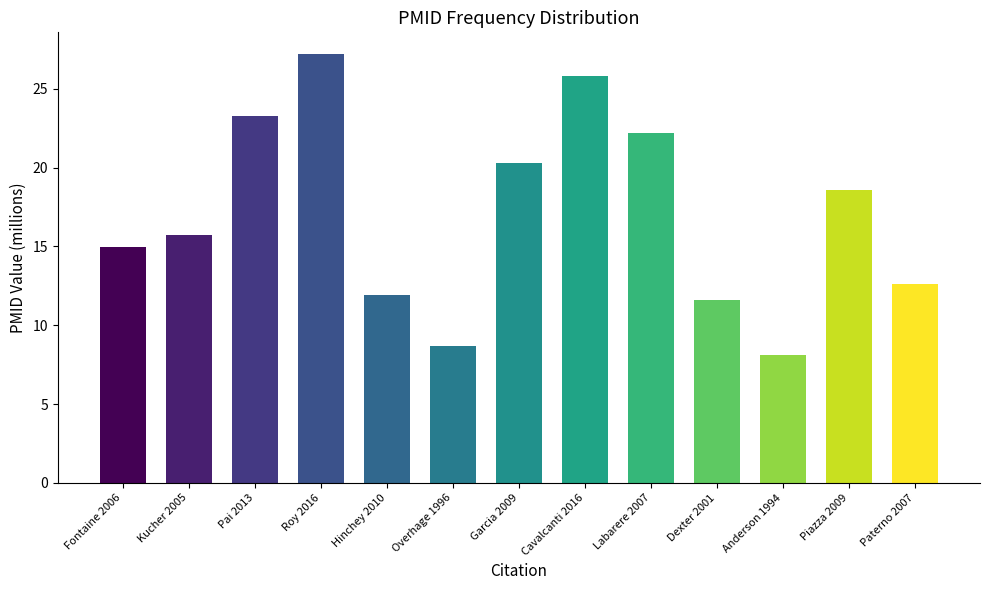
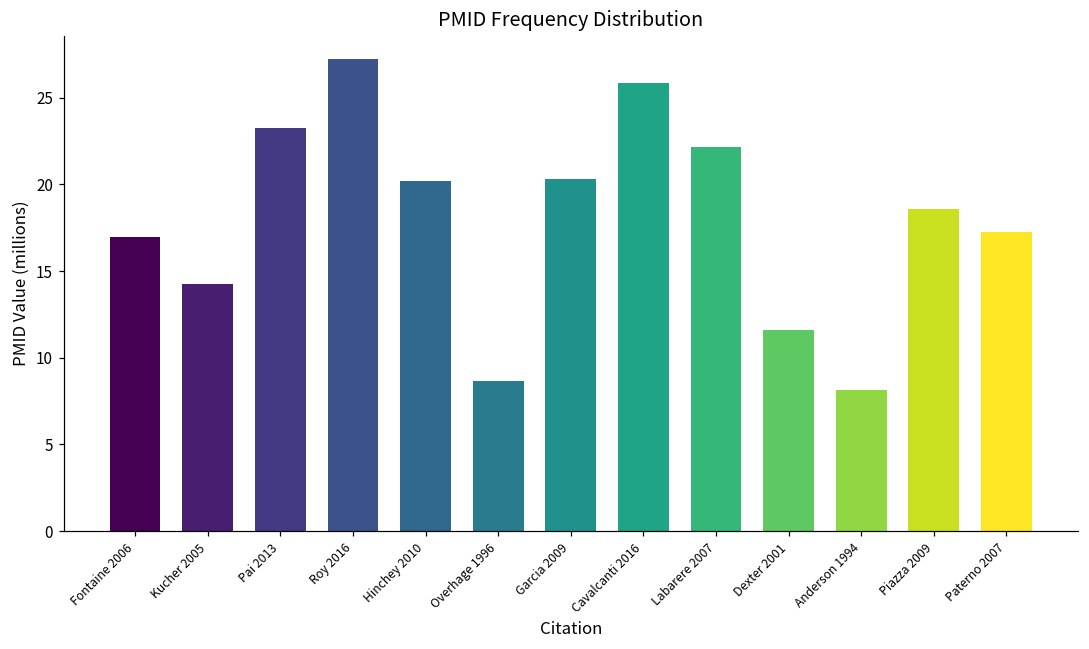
  {
-   "Fontaine 2006": 14.9,
-   "Kucher 2005": 15.8,
+   "Fontaine 2006": 17.0,
+   "Kucher 2005": 14.3,
    "Pai 2013": 23.3,
    "Roy 2016": 27.2,
-   "Hinchey 2010": 11.9,
+   "Hinchey 2010": 20.2,
    "Overhage 1996": 8.7,
    "Garcia 2009": 20.3,
    "Cavalcanti 2016": 25.8,
    "Labarere 2007": 22.2,
    "Dexter 2001": 11.6,
    "Anderson 1994": 8.1,
    "Piazza 2009": 18.6,
-   "Paterno 2007": 12.6
+   "Paterno 2007": 17.2
  }
